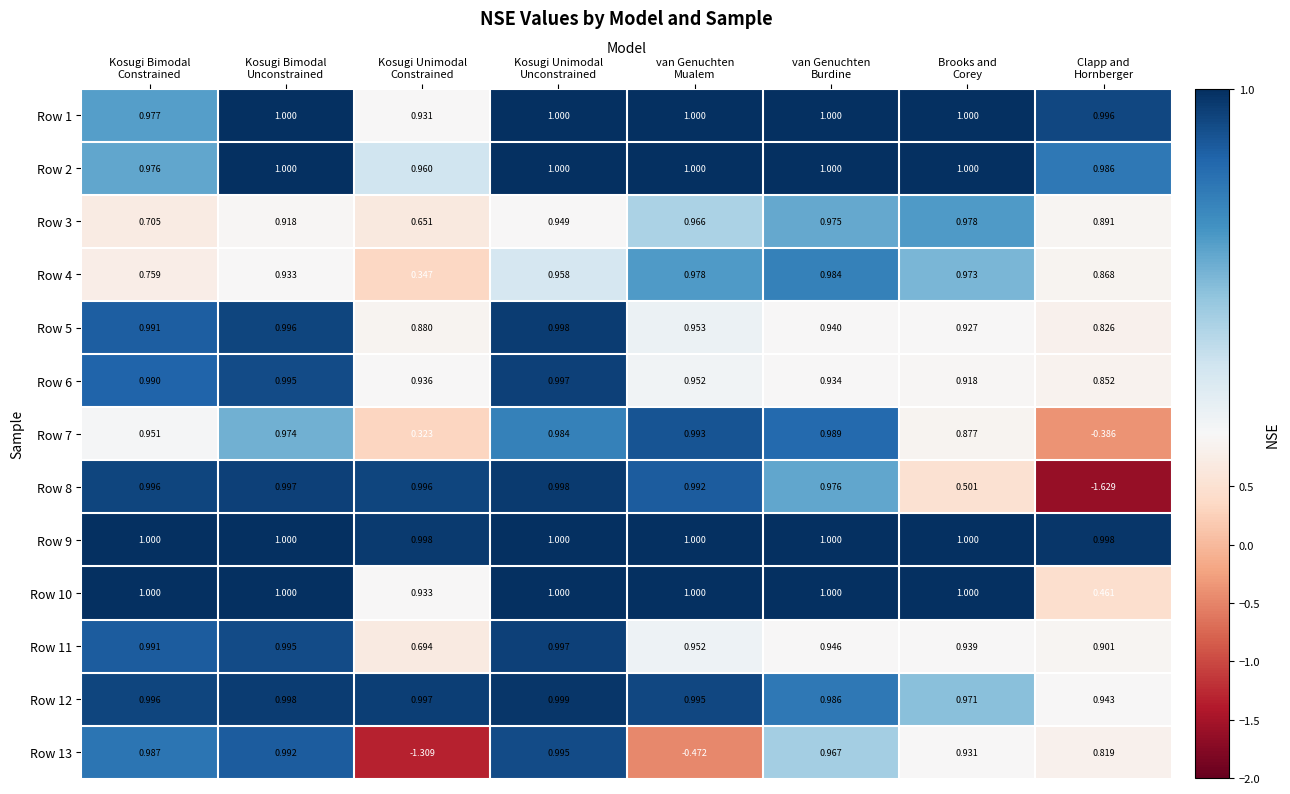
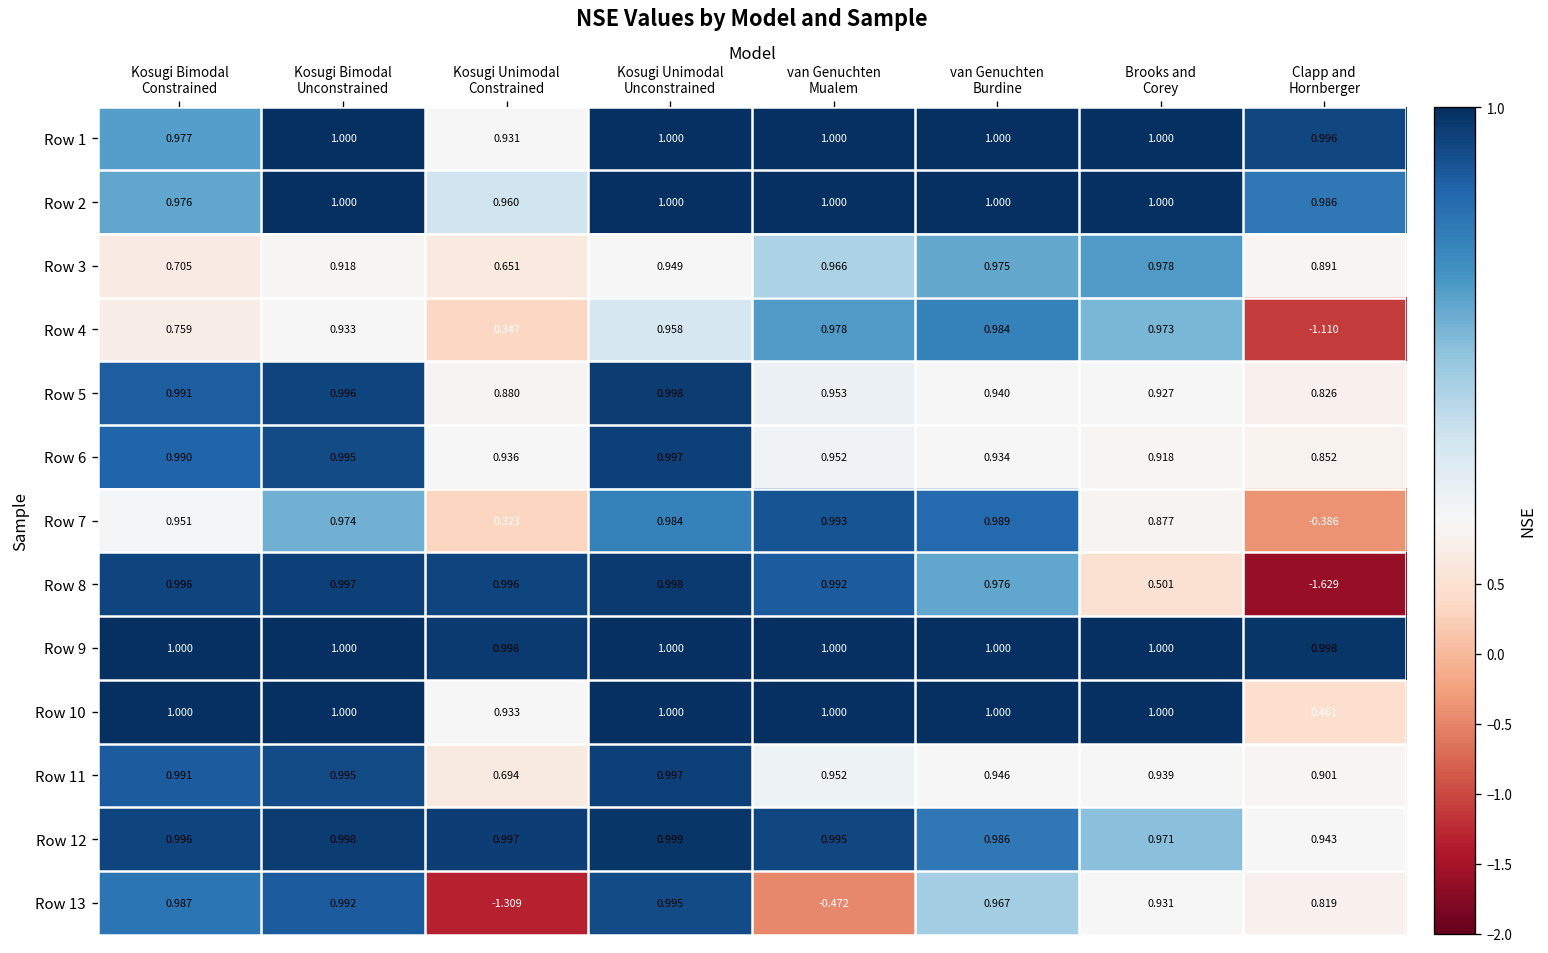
  {
    "Row 1": {
      "Kosugi Bimodal Constrained": 0.977,
      "Kosugi Bimodal Unconstrained": 1.000,
      "Kosugi Unimodal Constrained": 0.931,
      "Kosugi Unimodal Unconstrained": 1.000,
      "van Genuchten Mualem": 1.000,
      "van Genuchten Burdine": 1.000,
      "Brooks and Corey": 1.000,
      "Clapp and Hornberger": 0.996
    },
    "Row 2": {
      "Kosugi Bimodal Constrained": 0.976,
      "Kosugi Bimodal Unconstrained": 1.000,
      "Kosugi Unimodal Constrained": 0.960,
      "Kosugi Unimodal Unconstrained": 1.000,
      "van Genuchten Mualem": 1.000,
      "van Genuchten Burdine": 1.000,
      "Brooks and Corey": 1.000,
      "Clapp and Hornberger": 0.986
    },
    "Row 3": {
      "Kosugi Bimodal Constrained": 0.705,
      "Kosugi Bimodal Unconstrained": 0.918,
      "Kosugi Unimodal Constrained": 0.651,
      "Kosugi Unimodal Unconstrained": 0.949,
      "van Genuchten Mualem": 0.966,
      "van Genuchten Burdine": 0.975,
      "Brooks and Corey": 0.978,
      "Clapp and Hornberger": 0.891
    },
    "Row 4": {
      "Kosugi Bimodal Constrained": 0.759,
      "Kosugi Bimodal Unconstrained": 0.933,
      "Kosugi Unimodal Constrained": 0.347,
      "Kosugi Unimodal Unconstrained": 0.958,
      "van Genuchten Mualem": 0.978,
      "van Genuchten Burdine": 0.984,
      "Brooks and Corey": 0.973,
-     "Clapp and Hornberger": 0.868
+     "Clapp and Hornberger": -1.110
    },
    "Row 5": {
      "Kosugi Bimodal Constrained": 0.991,
      "Kosugi Bimodal Unconstrained": 0.996,
      "Kosugi Unimodal Constrained": 0.880,
      "Kosugi Unimodal Unconstrained": 0.998,
      "van Genuchten Mualem": 0.953,
      "van Genuchten Burdine": 0.940,
      "Brooks and Corey": 0.927,
      "Clapp and Hornberger": 0.826
    },
    "Row 6": {
      "Kosugi Bimodal Constrained": 0.990,
      "Kosugi Bimodal Unconstrained": 0.995,
      "Kosugi Unimodal Constrained": 0.936,
      "Kosugi Unimodal Unconstrained": 0.997,
      "van Genuchten Mualem": 0.952,
      "van Genuchten Burdine": 0.934,
      "Brooks and Corey": 0.918,
      "Clapp and Hornberger": 0.852
    },
    "Row 7": {
      "Kosugi Bimodal Constrained": 0.951,
      "Kosugi Bimodal Unconstrained": 0.974,
      "Kosugi Unimodal Constrained": 0.323,
      "Kosugi Unimodal Unconstrained": 0.984,
      "van Genuchten Mualem": 0.993,
      "van Genuchten Burdine": 0.989,
      "Brooks and Corey": 0.877,
      "Clapp and Hornberger": -0.386
    },
    "Row 8": {
      "Kosugi Bimodal Constrained": 0.996,
      "Kosugi Bimodal Unconstrained": 0.997,
      "Kosugi Unimodal Constrained": 0.996,
      "Kosugi Unimodal Unconstrained": 0.998,
      "van Genuchten Mualem": 0.992,
      "van Genuchten Burdine": 0.976,
      "Brooks and Corey": 0.501,
      "Clapp and Hornberger": -1.629
    },
    "Row 9": {
      "Kosugi Bimodal Constrained": 1.000,
      "Kosugi Bimodal Unconstrained": 1.000,
      "Kosugi Unimodal Constrained": 0.998,
      "Kosugi Unimodal Unconstrained": 1.000,
      "van Genuchten Mualem": 1.000,
      "van Genuchten Burdine": 1.000,
      "Brooks and Corey": 1.000,
      "Clapp and Hornberger": 0.998
    },
    "Row 10": {
      "Kosugi Bimodal Constrained": 1.000,
      "Kosugi Bimodal Unconstrained": 1.000,
      "Kosugi Unimodal Constrained": 0.933,
      "Kosugi Unimodal Unconstrained": 1.000,
      "van Genuchten Mualem": 1.000,
      "van Genuchten Burdine": 1.000,
      "Brooks and Corey": 1.000,
      "Clapp and Hornberger": 0.461
    },
    "Row 11": {
      "Kosugi Bimodal Constrained": 0.991,
      "Kosugi Bimodal Unconstrained": 0.995,
      "Kosugi Unimodal Constrained": 0.694,
      "Kosugi Unimodal Unconstrained": 0.997,
      "van Genuchten Mualem": 0.952,
      "van Genuchten Burdine": 0.946,
      "Brooks and Corey": 0.939,
      "Clapp and Hornberger": 0.901
    },
    "Row 12": {
      "Kosugi Bimodal Constrained": 0.996,
      "Kosugi Bimodal Unconstrained": 0.998,
      "Kosugi Unimodal Constrained": 0.997,
      "Kosugi Unimodal Unconstrained": 0.999,
      "van Genuchten Mualem": 0.995,
      "van Genuchten Burdine": 0.986,
      "Brooks and Corey": 0.971,
      "Clapp and Hornberger": 0.943
    },
    "Row 13": {
      "Kosugi Bimodal Constrained": 0.987,
      "Kosugi Bimodal Unconstrained": 0.992,
      "Kosugi Unimodal Constrained": -1.309,
      "Kosugi Unimodal Unconstrained": 0.995,
      "van Genuchten Mualem": -0.472,
      "van Genuchten Burdine": 0.967,
      "Brooks and Corey": 0.931,
      "Clapp and Hornberger": 0.819
    }
  }
